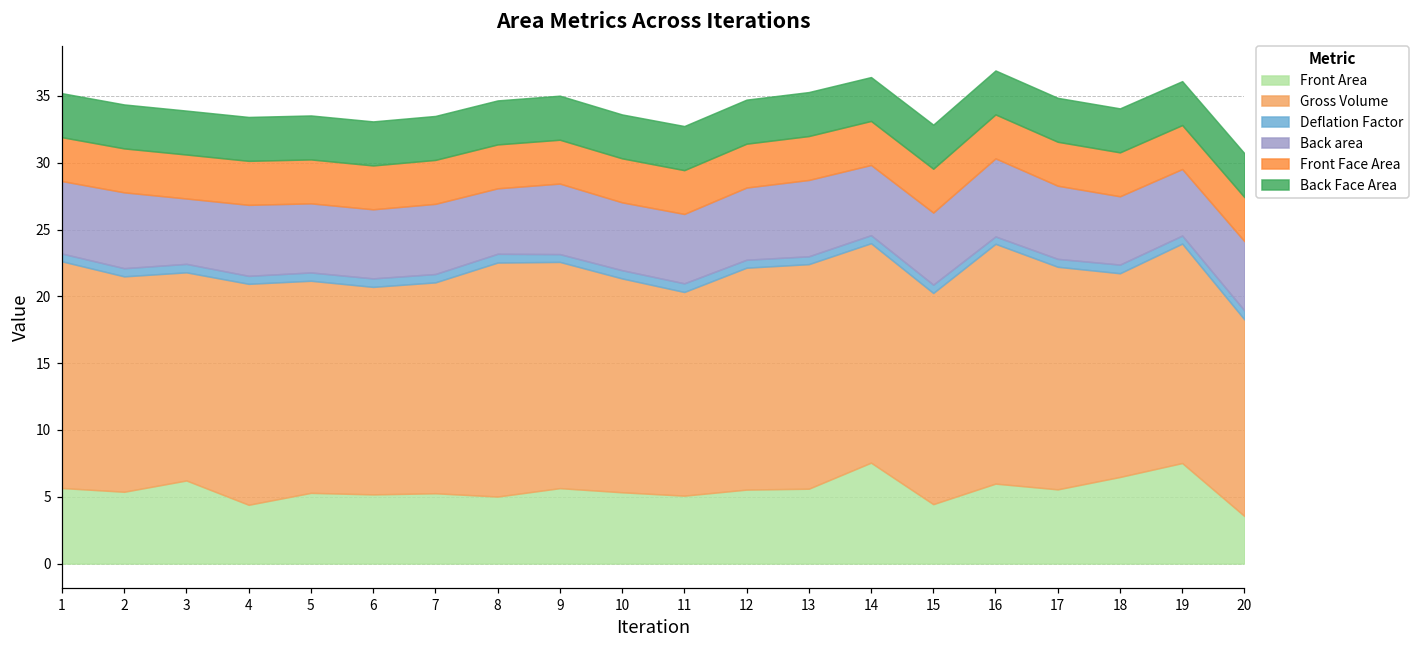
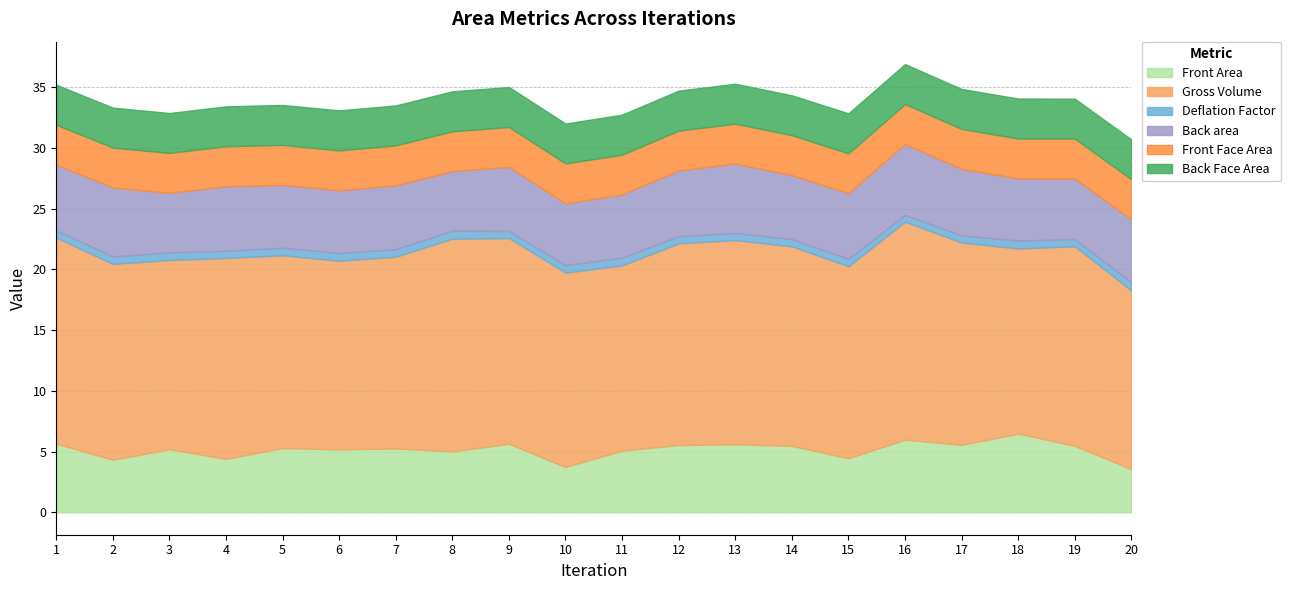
  {
    "Front Area": {
      "1": 5.7,
-     "2": 5.4,
-     "3": 6.2,
+     "2": 4.3,
+     "3": 5.2,
      "4": 4.4,
      "5": 5.3,
      "6": 5.2,
      "7": 5.3,
      "8": 5.0,
      "9": 5.6,
-     "10": 5.3,
+     "10": 3.7,
      "11": 5.1,
      "12": 5.5,
      "13": 5.6,
-     "14": 7.6,
+     "14": 5.5,
      "15": 4.4,
      "16": 6.0,
      "17": 5.6,
      "18": 6.5,
-     "19": 7.5,
+     "19": 5.5,
      "20": 3.6
    },
    "Back Face Area": {
      "1": 3.3,
      "2": 3.3,
      "3": 3.3,
      "4": 3.3,
      "5": 3.3,
      "6": 3.3,
      "7": 3.3,
      "8": 3.3,
      "9": 3.3,
      "10": 3.3,
      "11": 3.3,
      "12": 3.3,
      "13": 3.3,
      "14": 3.3,
      "15": 3.3,
      "16": 3.3,
      "17": 3.3,
      "18": 3.3,
      "19": 3.3,
      "20": 3.3
    }
  }
